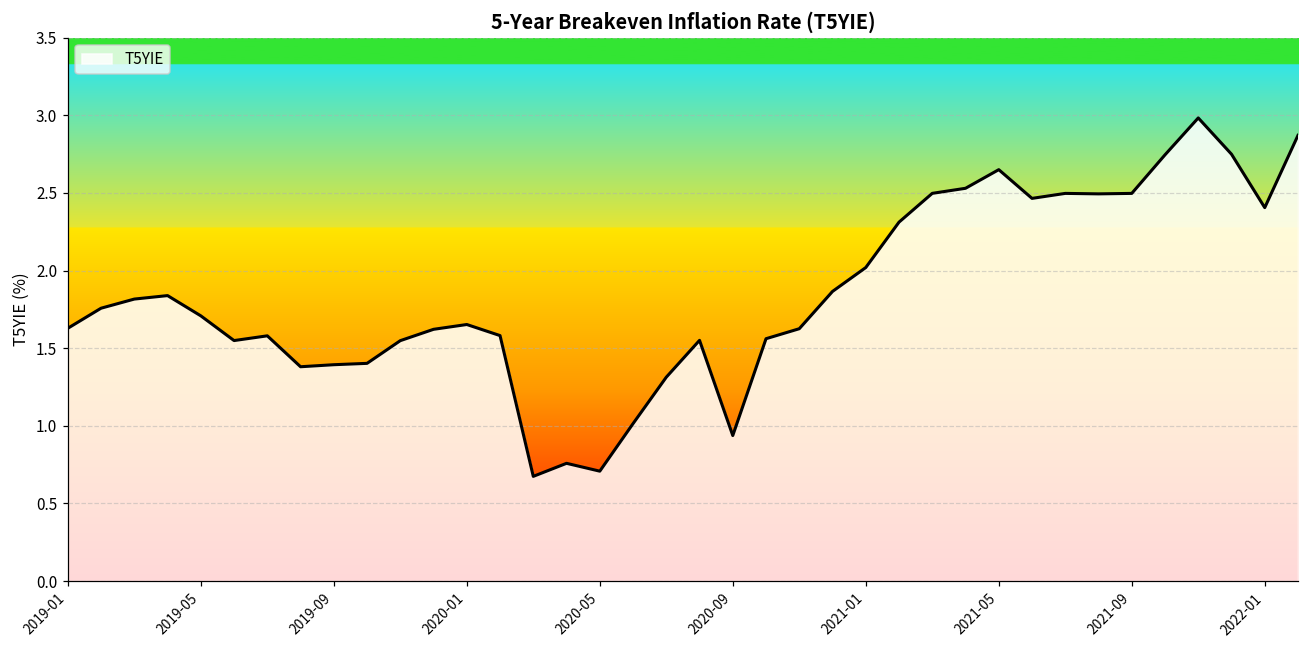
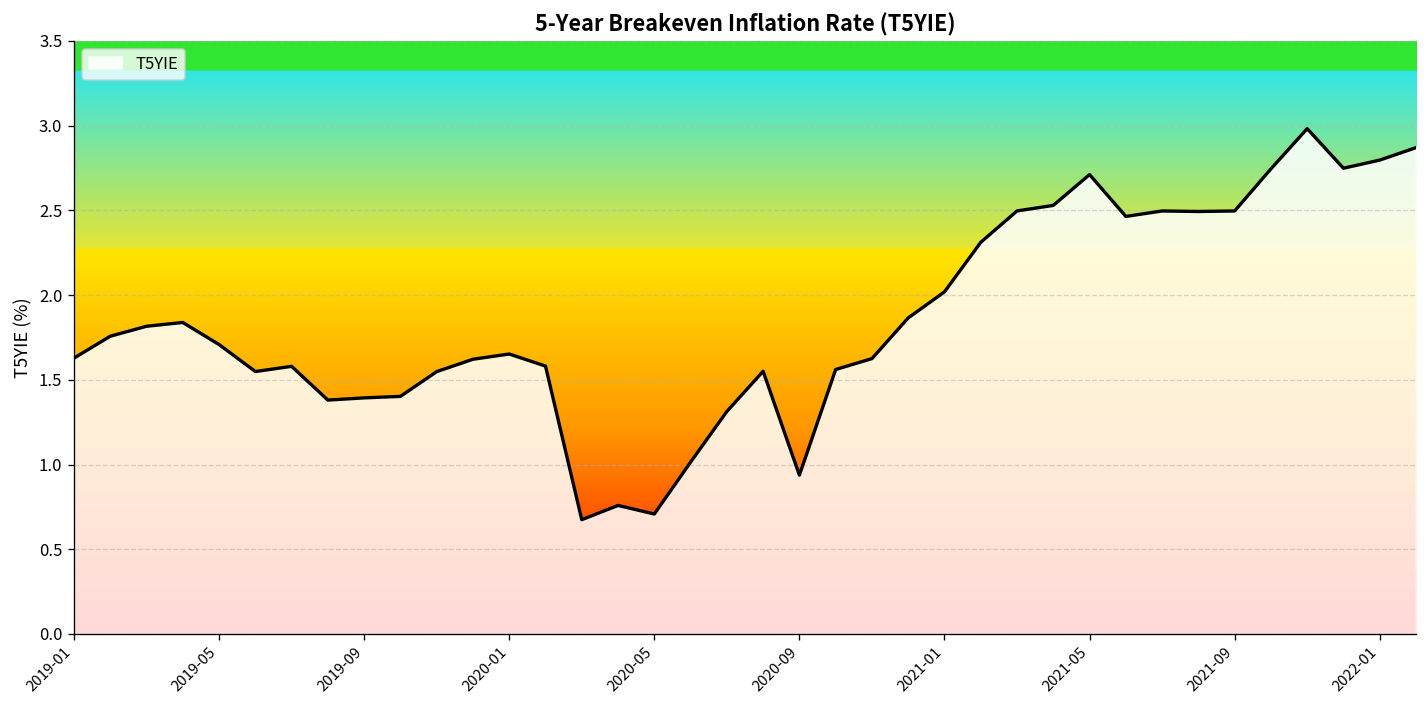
  {
    "2019-01": 1.63,
    "2019-05": 1.71,
    "2019-09": 1.39,
    "2020-01": 1.65,
    "2020-05": 0.71,
    "2020-09": 0.94,
    "2021-01": 2.02,
-   "2021-05": 2.65,
+   "2021-05": 2.71,
    "2021-09": 2.50,
-   "2022-01": 2.41
+   "2022-01": 2.80
  }
